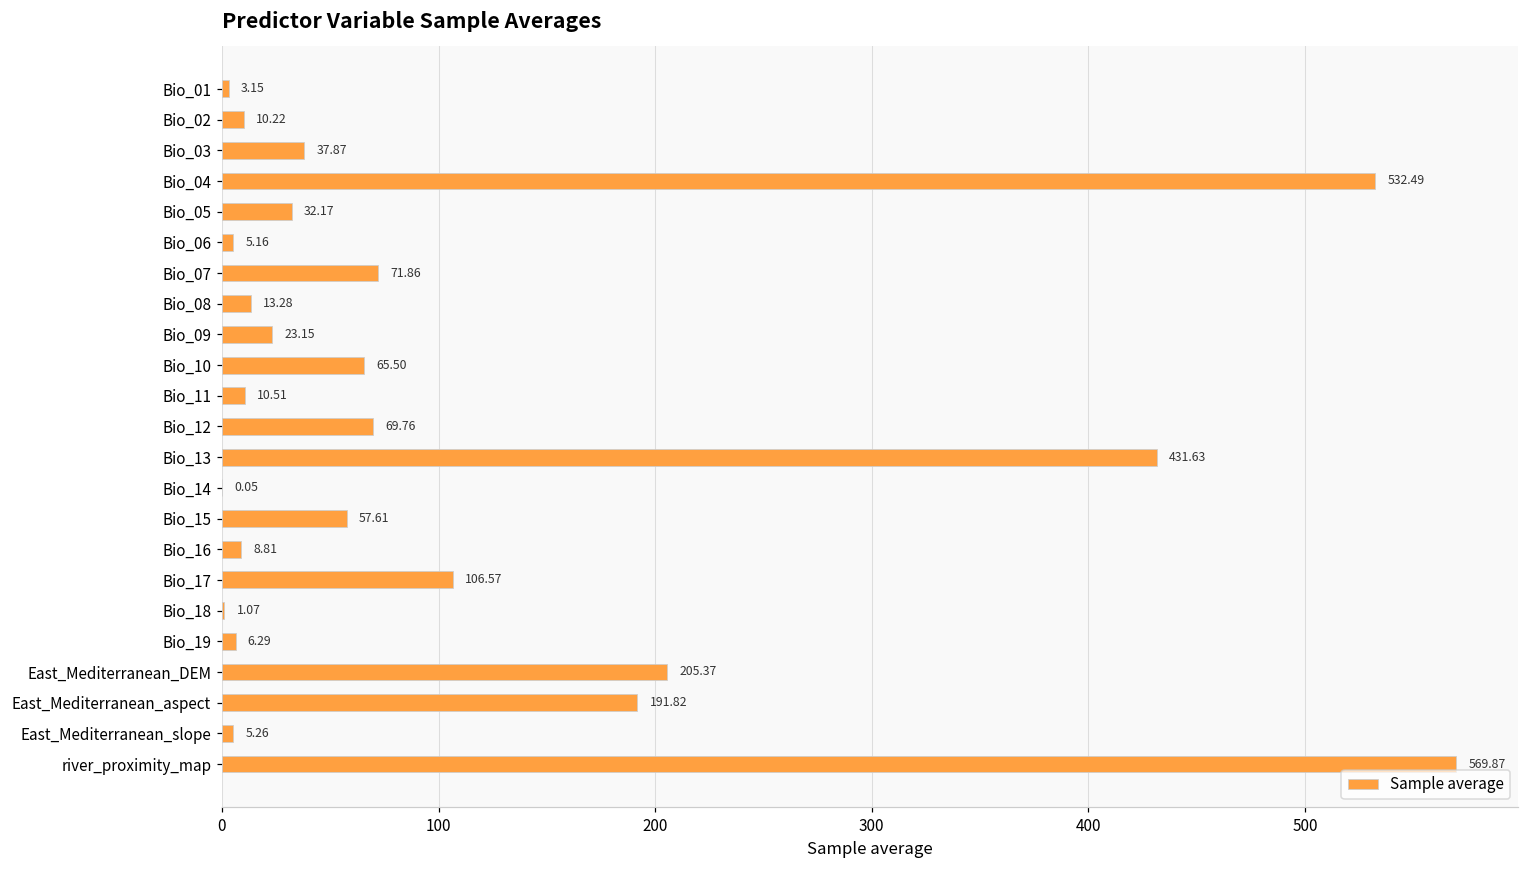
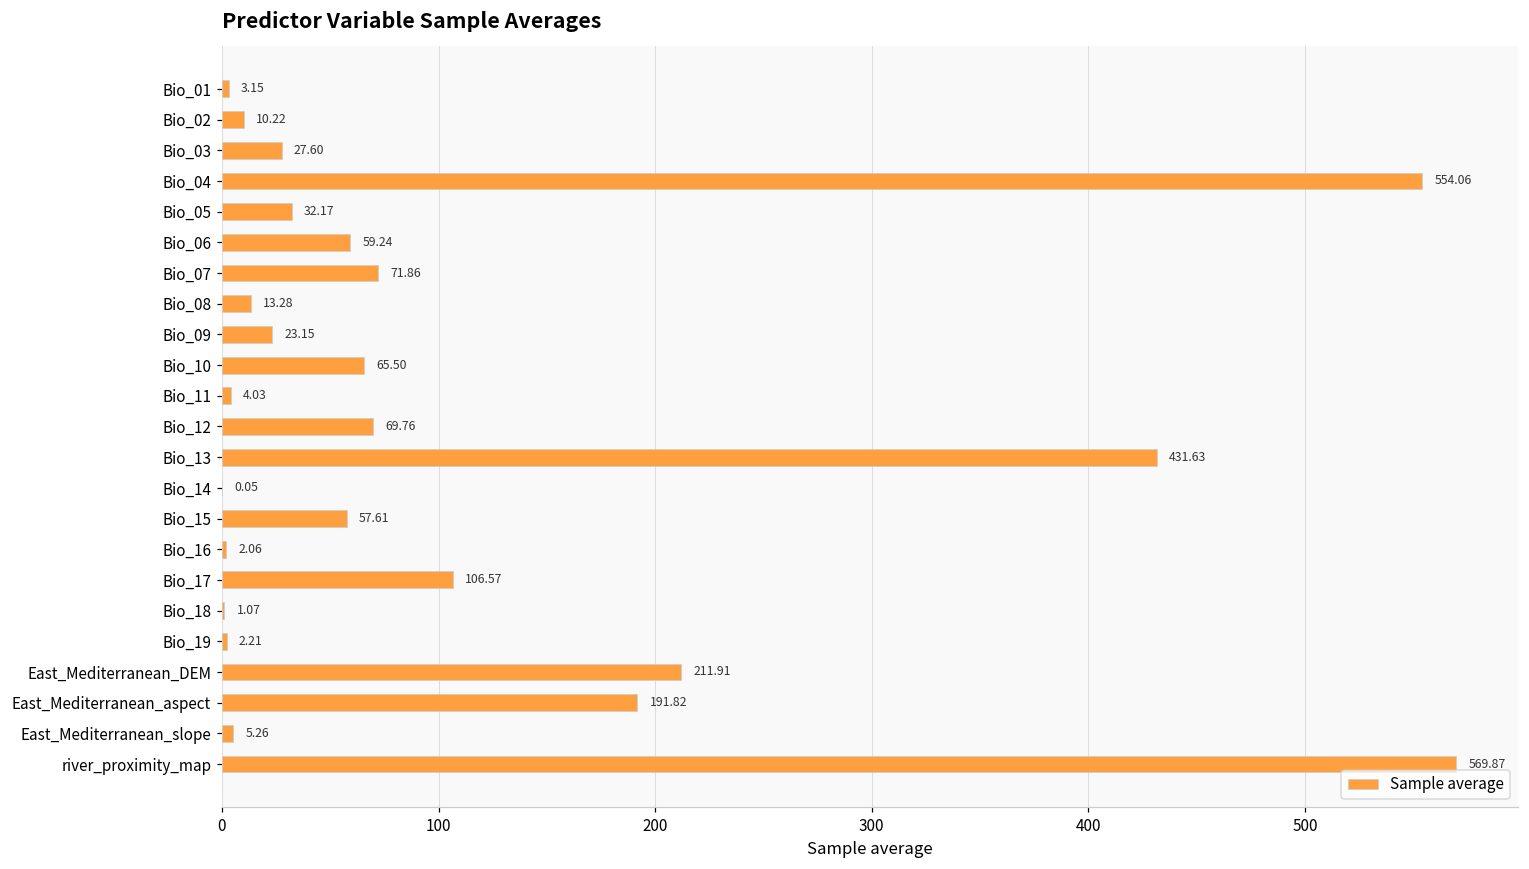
  {
    "Bio_01": 3.15,
    "Bio_02": 10.22,
-   "Bio_03": 37.87,
-   "Bio_04": 532.49,
+   "Bio_03": 27.60,
+   "Bio_04": 554.06,
    "Bio_05": 32.17,
-   "Bio_06": 5.16,
+   "Bio_06": 59.24,
    "Bio_07": 71.86,
    "Bio_08": 13.28,
    "Bio_09": 23.15,
    "Bio_10": 65.50,
-   "Bio_11": 10.51,
+   "Bio_11": 4.03,
    "Bio_12": 69.76,
    "Bio_13": 431.63,
    "Bio_14": 0.05,
    "Bio_15": 57.61,
-   "Bio_16": 8.81,
+   "Bio_16": 2.06,
    "Bio_17": 106.57,
    "Bio_18": 1.07,
-   "Bio_19": 6.29,
-   "East_Mediterranean_DEM": 205.37,
+   "Bio_19": 2.21,
+   "East_Mediterranean_DEM": 211.91,
    "East_Mediterranean_aspect": 191.82,
    "East_Mediterranean_slope": 5.26,
    "river_proximity_map": 569.87
  }
